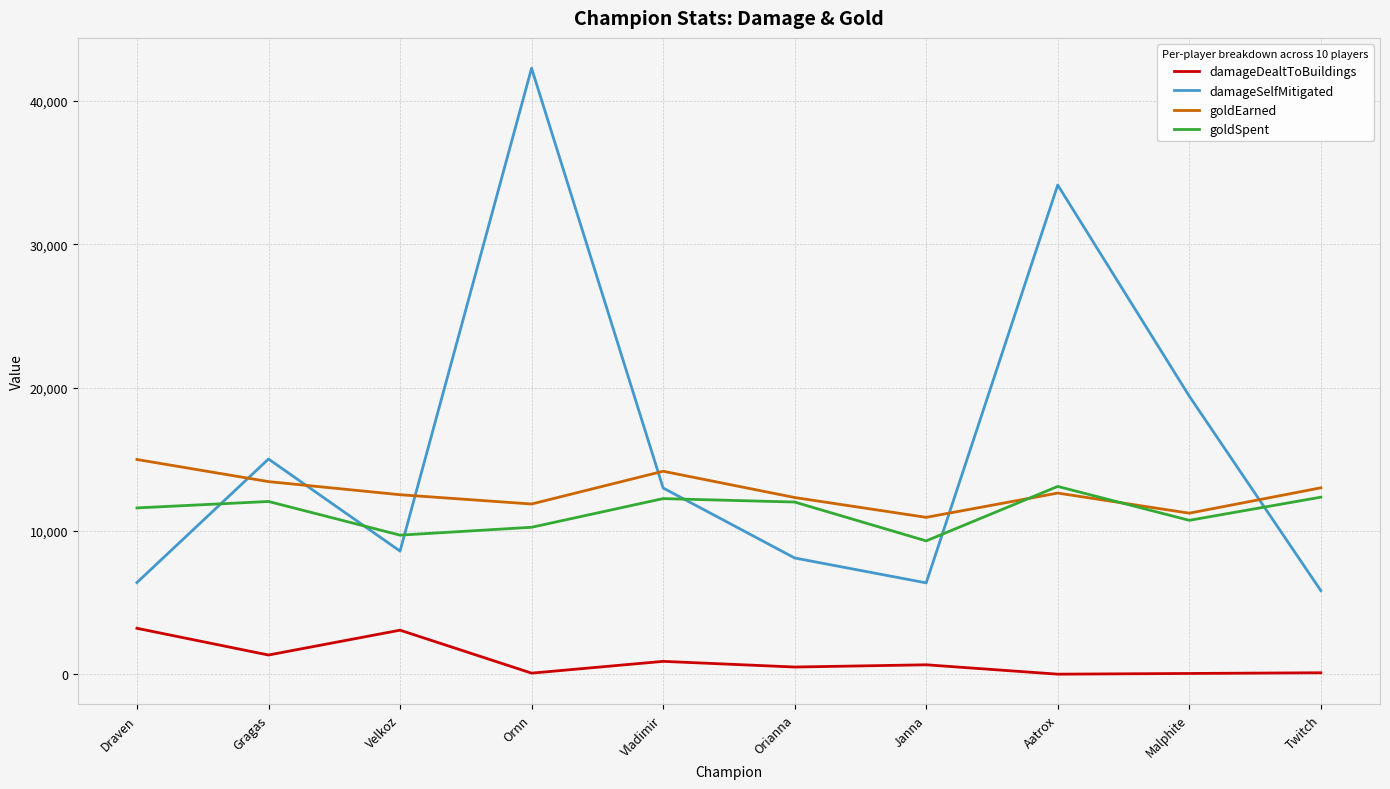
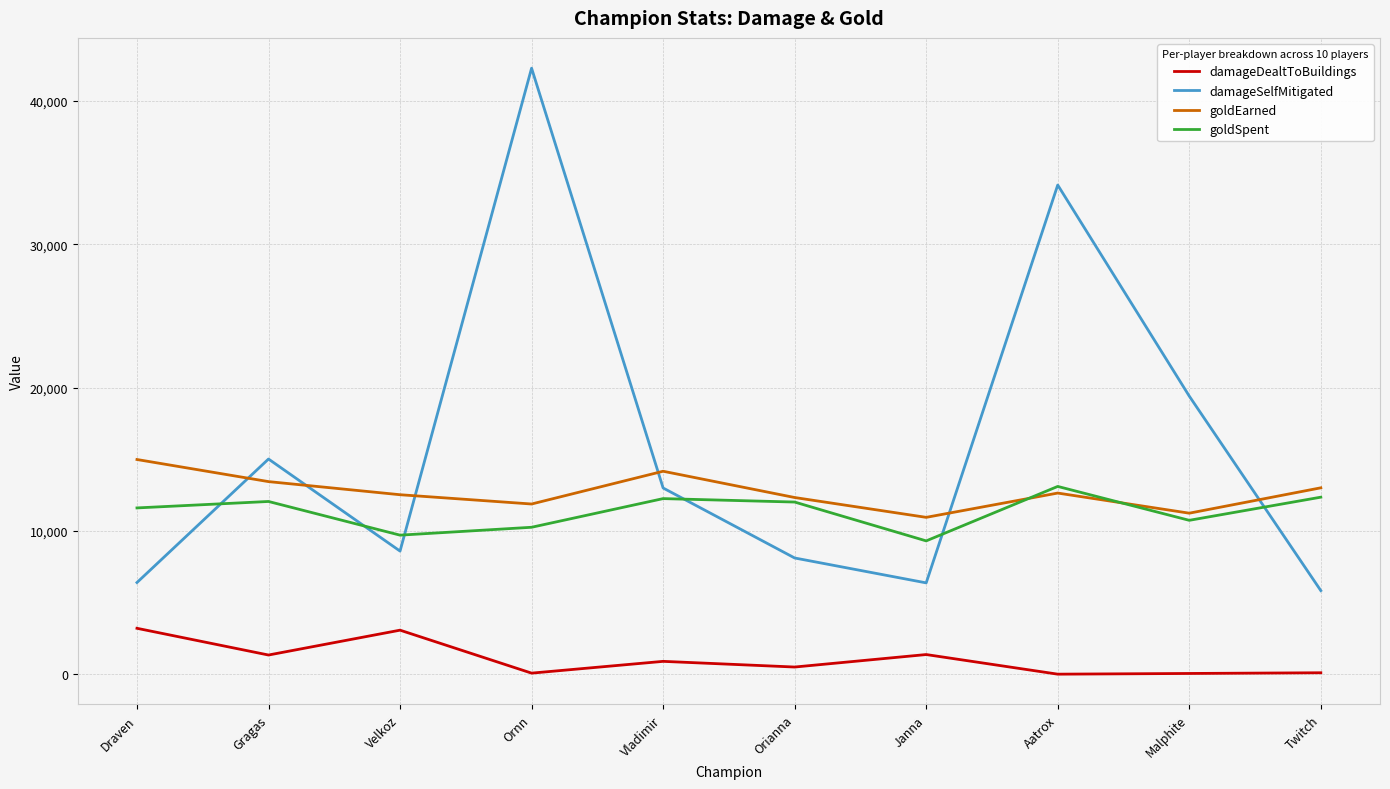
  {
    "damageDealtToBuildings": {
      "Draven": "3,200",
      "Gragas": "1,300",
      "Velkoz": "3,100",
      "Ornn": "100",
      "Vladimir": "900",
      "Orianna": "500",
-     "Janna": "700",
+     "Janna": "1,400",
      "Aatrox": "0",
      "Malphite": "0",
      "Twitch": "100"
    },
    "damageSelfMitigated": {
      "Draven": "6,400",
      "Gragas": "15,000",
      "Velkoz": "8,600",
      "Ornn": "42,300",
      "Vladimir": "13,000",
      "Orianna": "8,100",
      "Janna": "6,400",
      "Aatrox": "34,100",
      "Malphite": "19,400",
      "Twitch": "5,800"
    },
    "goldEarned": {
      "Draven": "15,000",
      "Gragas": "13,400",
      "Velkoz": "12,500",
      "Ornn": "11,900",
      "Vladimir": "14,200",
      "Orianna": "12,300",
      "Janna": "10,900",
      "Aatrox": "12,600",
      "Malphite": "11,200",
      "Twitch": "13,000"
    },
    "goldSpent": {
      "Draven": "11,600",
      "Gragas": "12,100",
      "Velkoz": "9,700",
      "Ornn": "10,300",
      "Vladimir": "12,300",
      "Orianna": "12,000",
      "Janna": "9,300",
      "Aatrox": "13,100",
      "Malphite": "10,700",
      "Twitch": "12,400"
    }
  }
